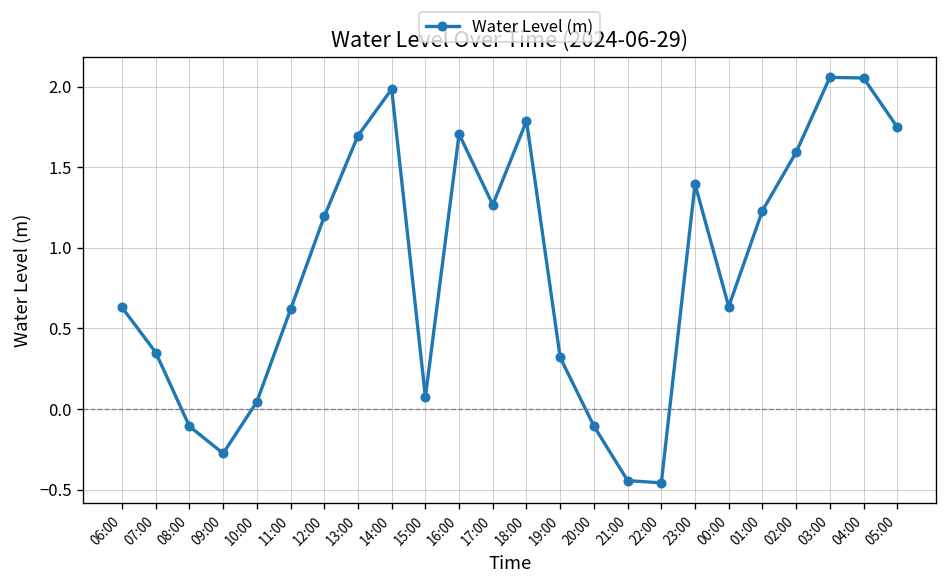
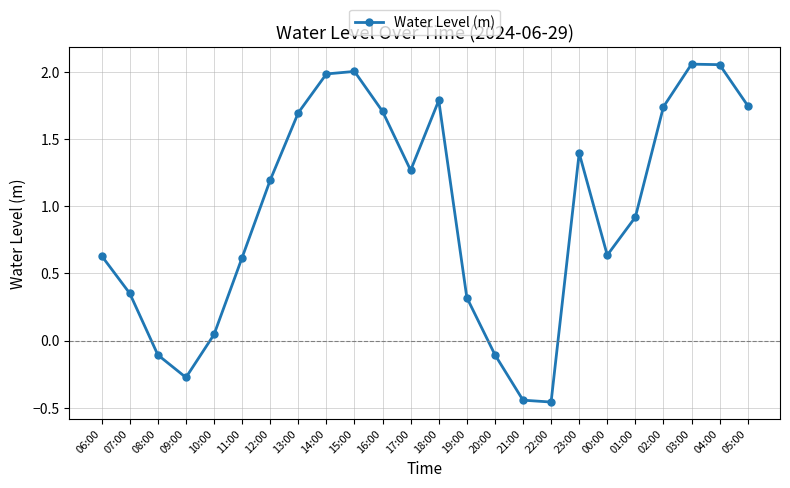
  {
    "06:00": 0.63,
    "07:00": 0.35,
    "08:00": -0.11,
    "09:00": -0.27,
    "10:00": 0.05,
    "11:00": 0.62,
    "12:00": 1.19,
    "13:00": 1.70,
    "14:00": 1.98,
-   "15:00": 0.07,
+   "15:00": 2.00,
    "16:00": 1.71,
    "17:00": 1.27,
    "18:00": 1.79,
    "19:00": 0.32,
    "20:00": -0.11,
    "21:00": -0.44,
    "22:00": -0.46,
    "23:00": 1.40,
    "00:00": 0.64,
-   "01:00": 1.23,
-   "02:00": 1.59,
+   "01:00": 0.92,
+   "02:00": 1.74,
    "03:00": 2.06,
    "04:00": 2.05,
    "05:00": 1.75
  }
